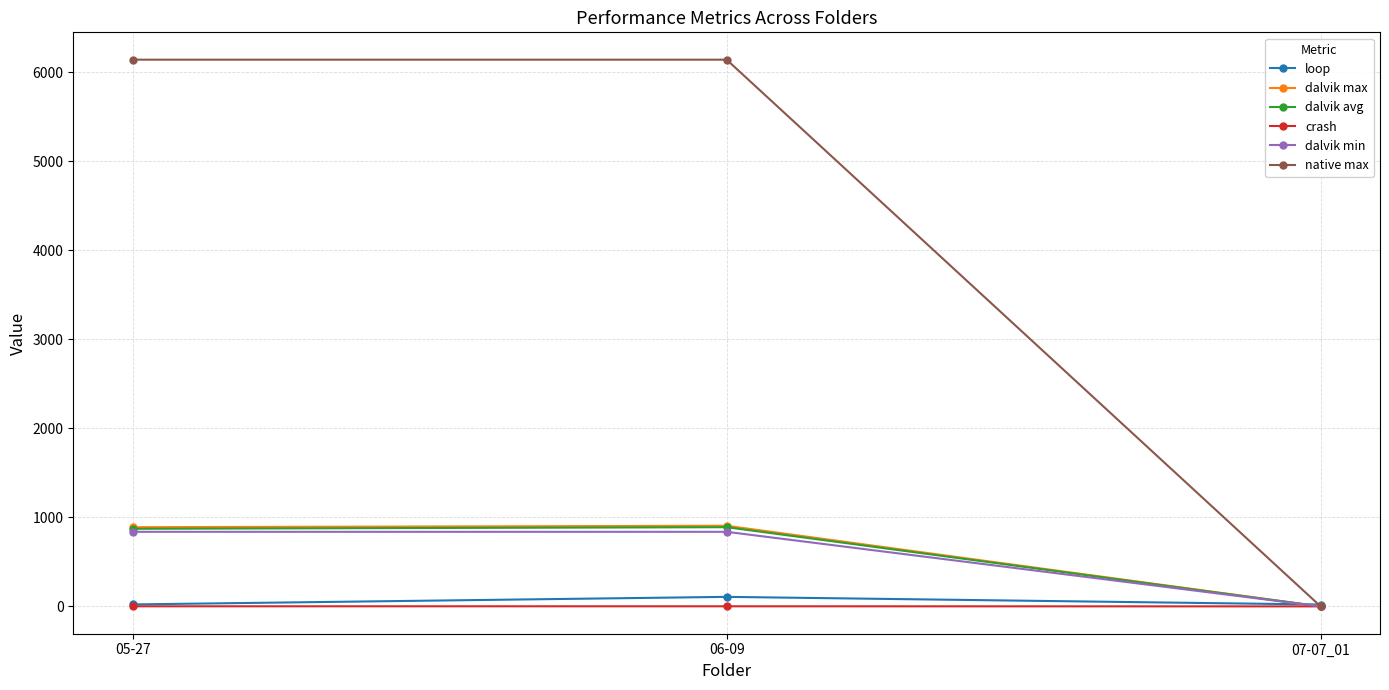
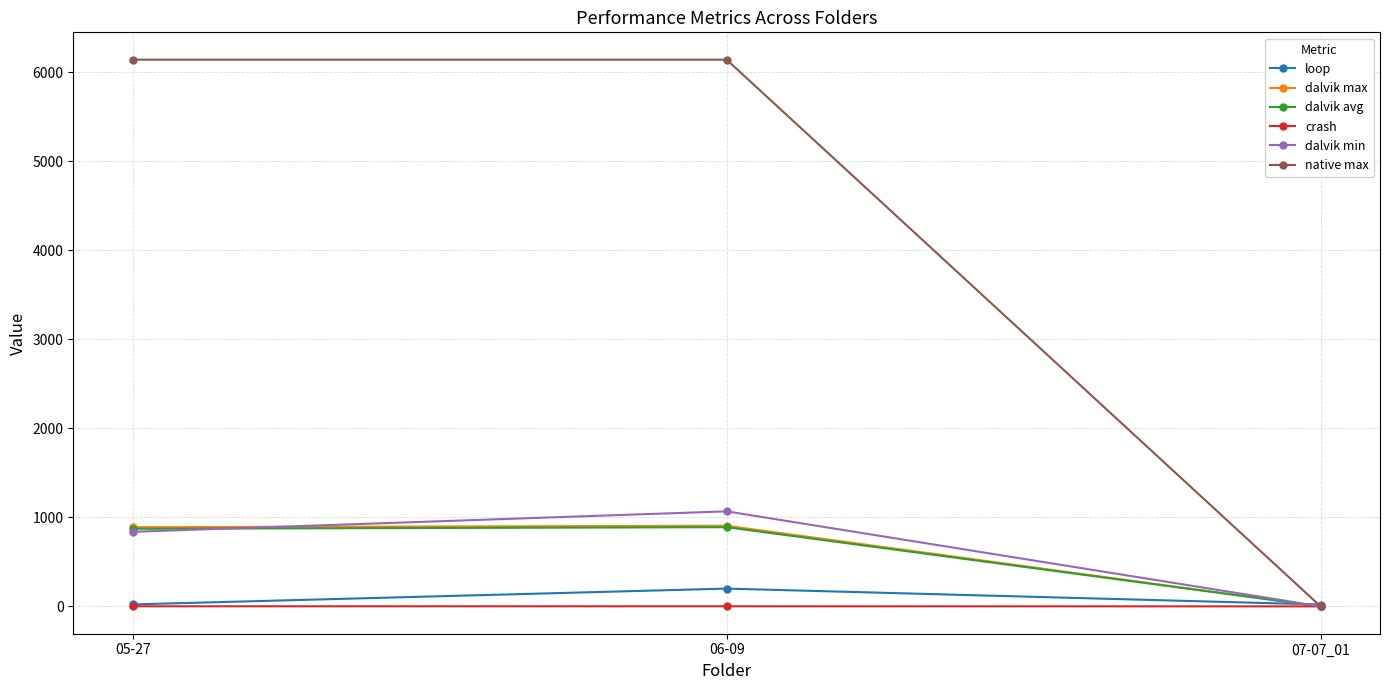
  {
    "loop": {
-     "06-09": 100
+     "06-09": 200
    },
    "crash": {
      "06-09": 0
    },
    "dalvik min": {
      "05-27": 800,
-     "06-09": 800
+     "06-09": 1100
    },
    "native max": {
      "05-27": 6100,
      "06-09": 6100
    }
  }
